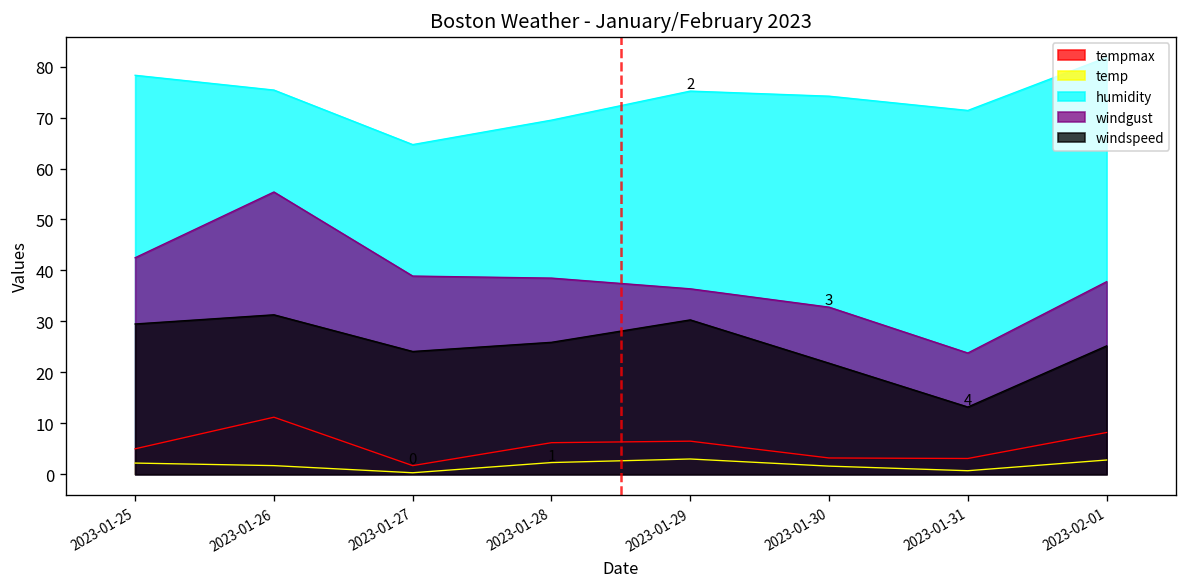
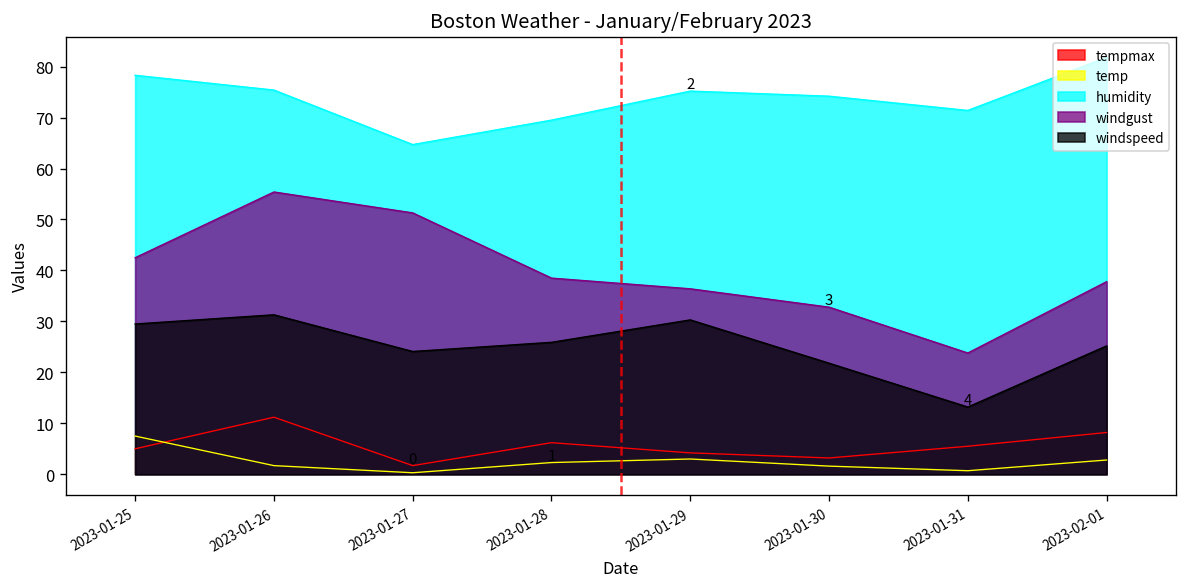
  {
    "tempmax": {
      "2023-01-25": 5,
      "2023-01-26": 11,
      "2023-01-27": 2,
      "2023-01-28": 6,
-     "2023-01-29": 7,
+     "2023-01-29": 4,
      "2023-01-30": 3,
-     "2023-01-31": 3,
+     "2023-01-31": 6,
      "2023-02-01": 8
    },
    "temp": {
-     "2023-01-25": 2,
+     "2023-01-25": 8,
      "2023-01-26": 2,
      "2023-01-27": 0,
      "2023-01-28": 2,
      "2023-01-29": 3,
      "2023-01-30": 2,
      "2023-01-31": 1,
      "2023-02-01": 3
    },
    "humidity": {
      "2023-01-25": 78,
      "2023-01-26": 75,
      "2023-01-27": 65,
      "2023-01-28": 70,
      "2023-01-30": 74,
      "2023-01-31": 71
    },
    "windgust": {
      "2023-01-25": 43,
      "2023-01-26": 55,
-     "2023-01-27": 39,
+     "2023-01-27": 51,
      "2023-01-28": 39,
      "2023-01-29": 36,
      "2023-01-31": 24,
      "2023-02-01": 38
    },
    "windspeed": {
      "2023-01-25": 30,
      "2023-01-26": 31,
      "2023-01-27": 24,
      "2023-01-28": 26,
      "2023-01-29": 30,
      "2023-01-30": 22,
      "2023-02-01": 25
    }
  }
